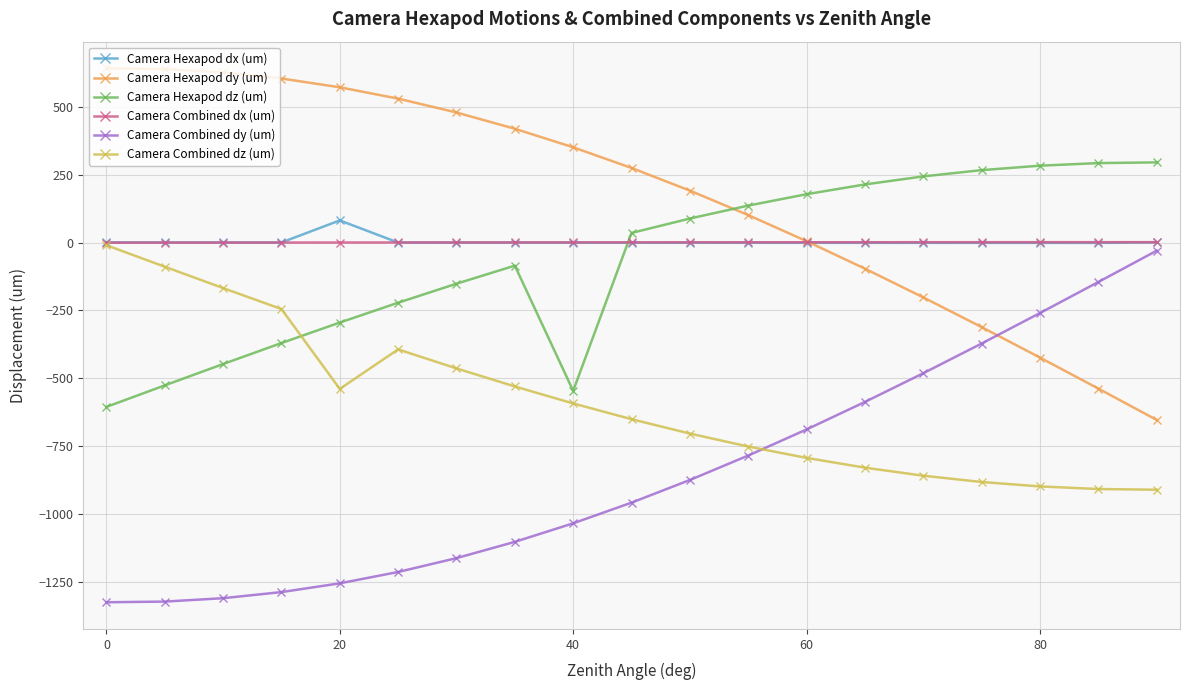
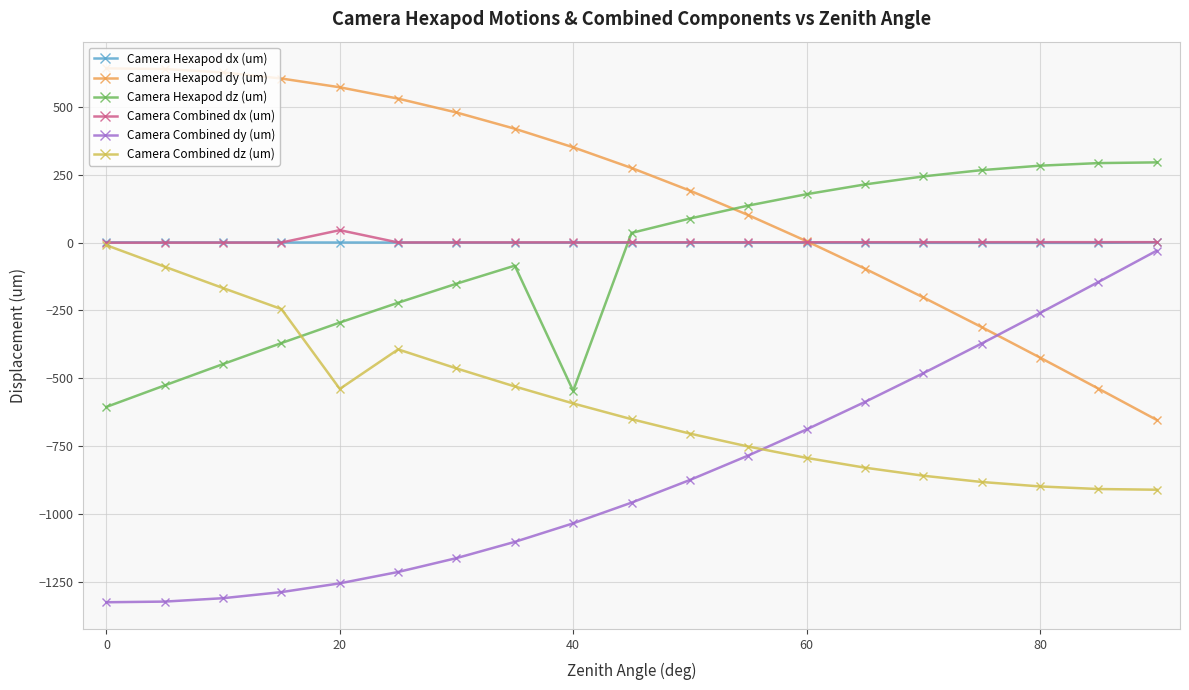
  {
    "Camera Hexapod dx (um)": {
-     "20": 80
+     "20": 0
    },
    "Camera Hexapod dz (um)": {
      "0": -610,
      "20": -290,
      "40": -550,
      "60": 180,
      "80": 280
    },
    "Camera Combined dx (um)": {
-     "20": 0
+     "20": 50
    },
    "Camera Combined dy (um)": {
      "0": -1320,
      "20": -1250,
      "40": -1030,
      "60": -690,
      "80": -260
    }
  }
